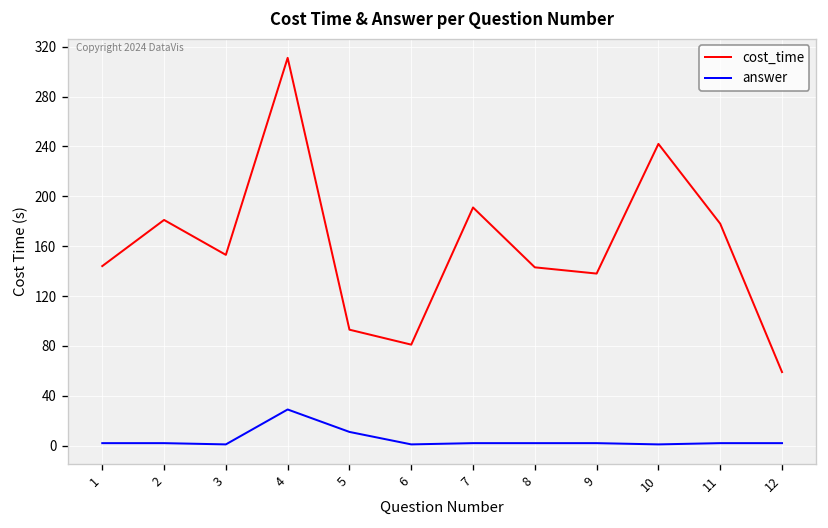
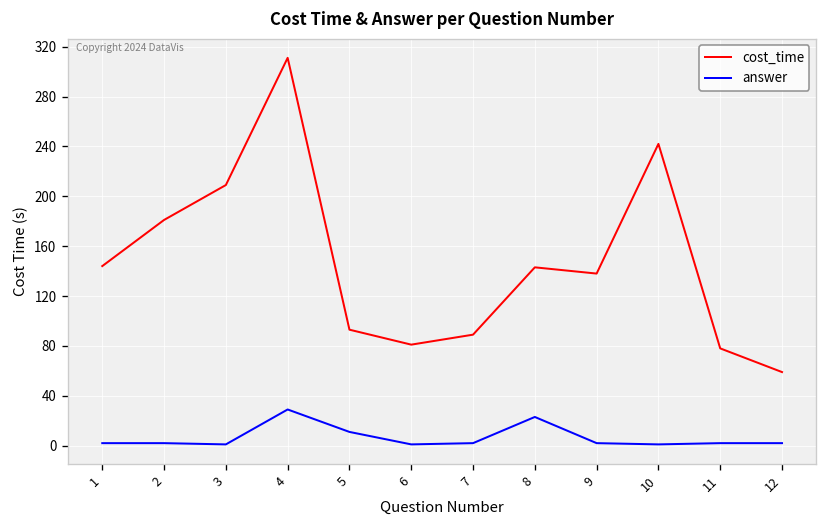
  {
    "cost_time": {
      "1": 144,
      "2": 181,
-     "3": 153,
+     "3": 209,
      "4": 311,
      "5": 93,
      "6": 81,
-     "7": 191,
+     "7": 89,
      "8": 143,
      "9": 138,
      "10": 242,
-     "11": 178,
+     "11": 78,
      "12": 59
    },
    "answer": {
      "1": 2,
      "2": 2,
      "3": 1,
      "4": 29,
      "5": 11,
      "6": 1,
      "7": 2,
-     "8": 2,
+     "8": 23,
      "9": 2,
      "10": 1,
      "11": 2,
      "12": 2
    }
  }
